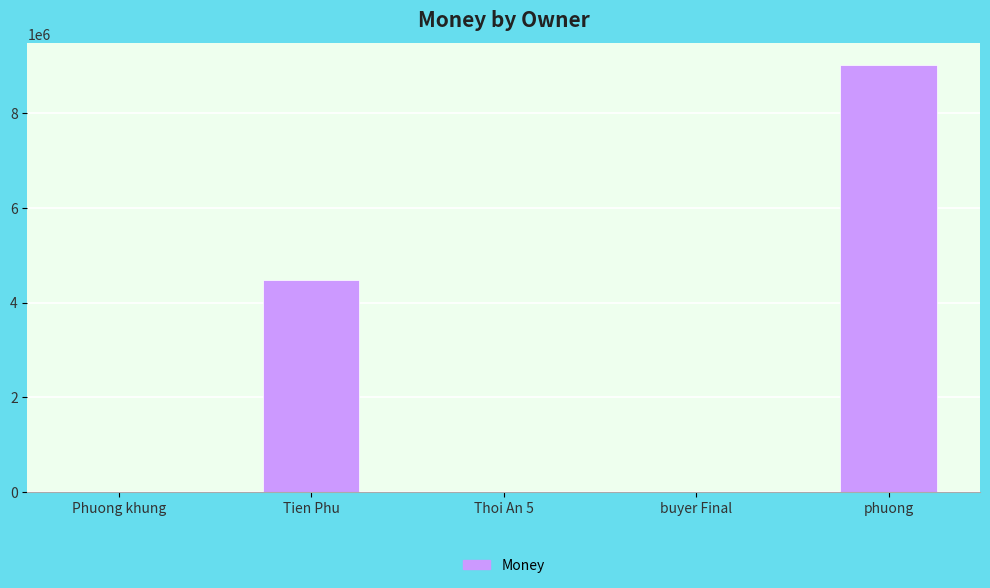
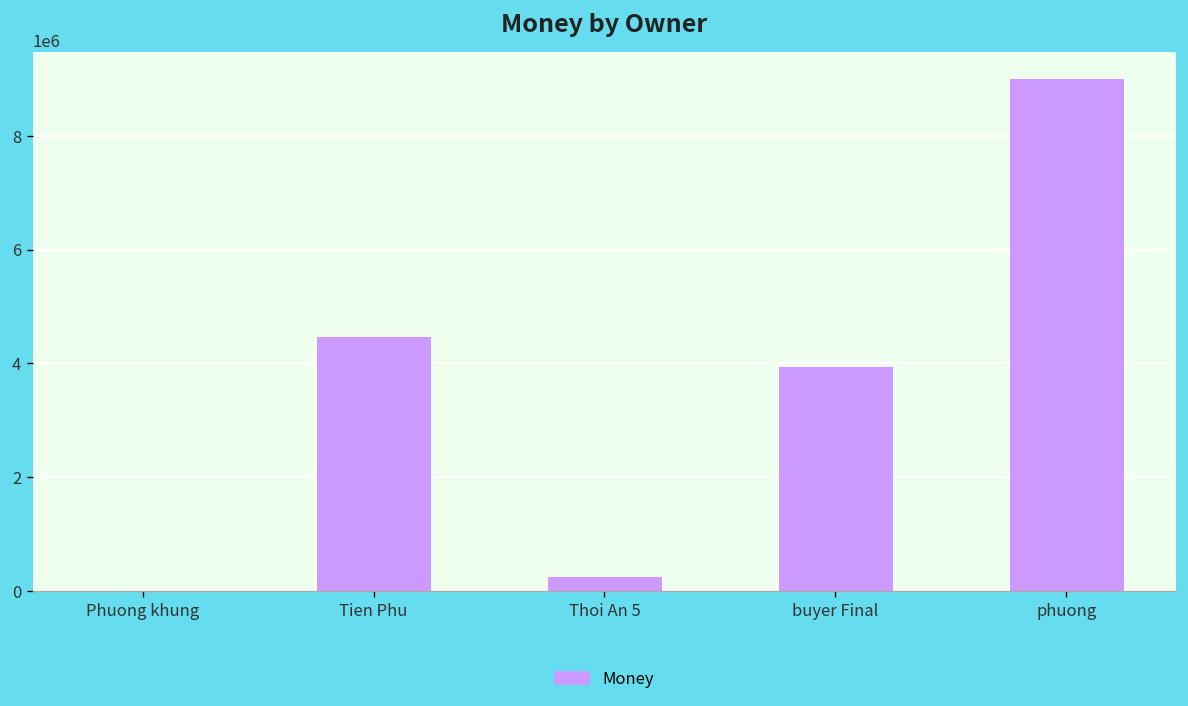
  {
    "Phuong khung": 0,
    "Tien Phu": 4500000,
-   "Thoi An 5": 0,
-   "buyer Final": 0,
+   "Thoi An 5": 300000,
+   "buyer Final": 3900000,
    "phuong": 9000000
  }
